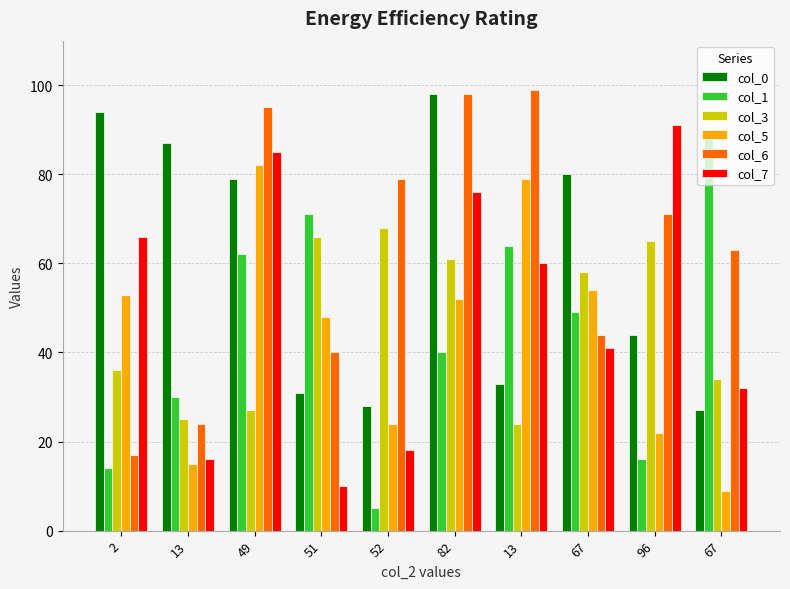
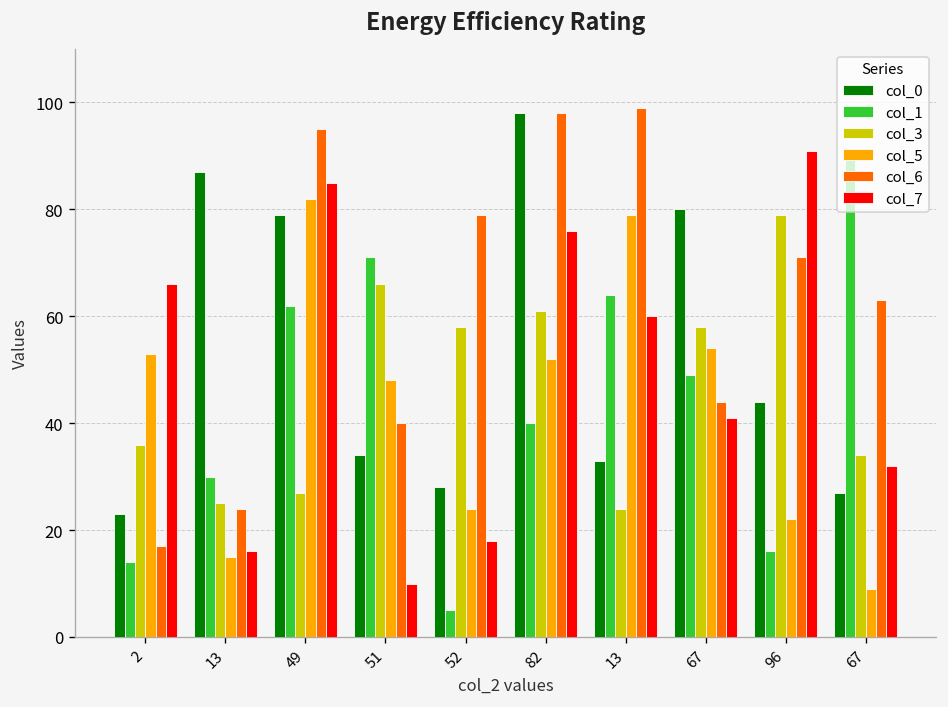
  {
    "col_0": {
-     "2": 94,
+     "2": 23,
      "49": 79,
-     "51": 31,
+     "51": 34,
      "52": 28,
      "82": 98,
      "96": 44
    },
    "col_1": {
      "2": 14,
      "49": 62,
      "51": 71,
      "52": 5,
      "82": 40,
      "96": 16
    },
    "col_3": {
      "2": 36,
      "49": 27,
      "51": 66,
-     "52": 68,
+     "52": 58,
      "82": 61,
-     "96": 65
+     "96": 79
    },
    "col_5": {
      "2": 53,
      "49": 82,
      "51": 48,
      "52": 24,
      "82": 52,
      "96": 22
    },
    "col_6": {
      "2": 17,
      "49": 95,
      "51": 40,
      "52": 79,
      "82": 98,
      "96": 71
    },
    "col_7": {
      "2": 66,
      "49": 85,
      "51": 10,
      "52": 18,
      "82": 76,
      "96": 91
    }
  }
